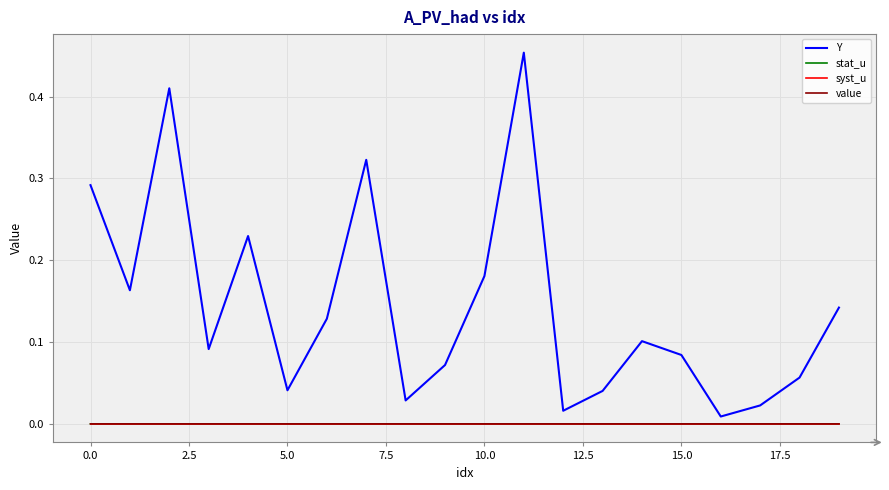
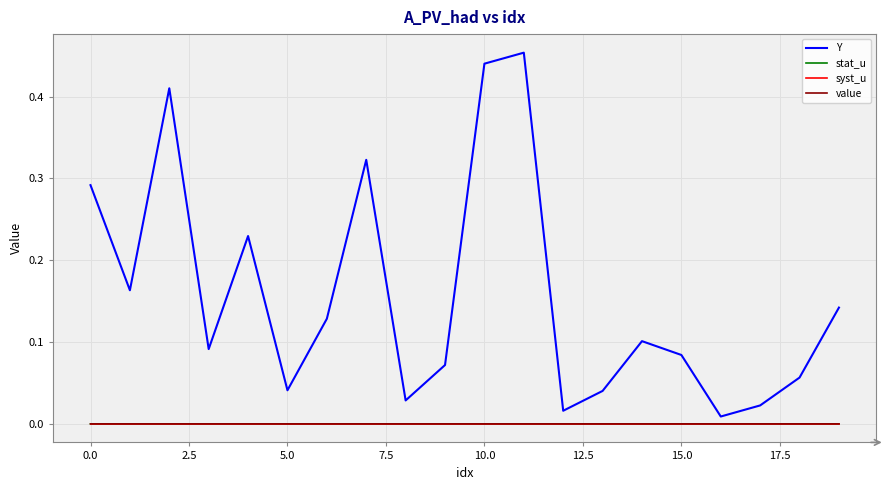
  {
    "Y": {
      "0.0": 0.29,
      "5.0": 0.04,
-     "10.0": 0.18,
+     "10.0": 0.44,
      "15.0": 0.08
    },
    "value": {
      "0.0": 0.00,
      "5.0": 0.00,
      "10.0": 0.00,
      "15.0": 0.00
    }
  }
